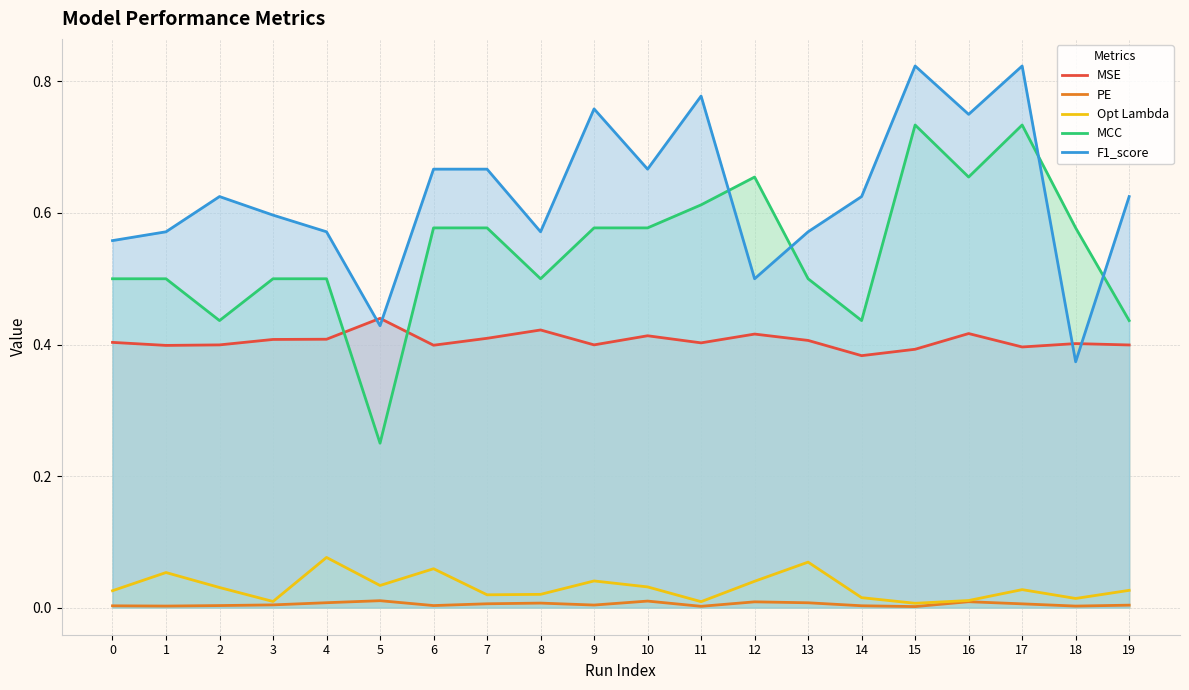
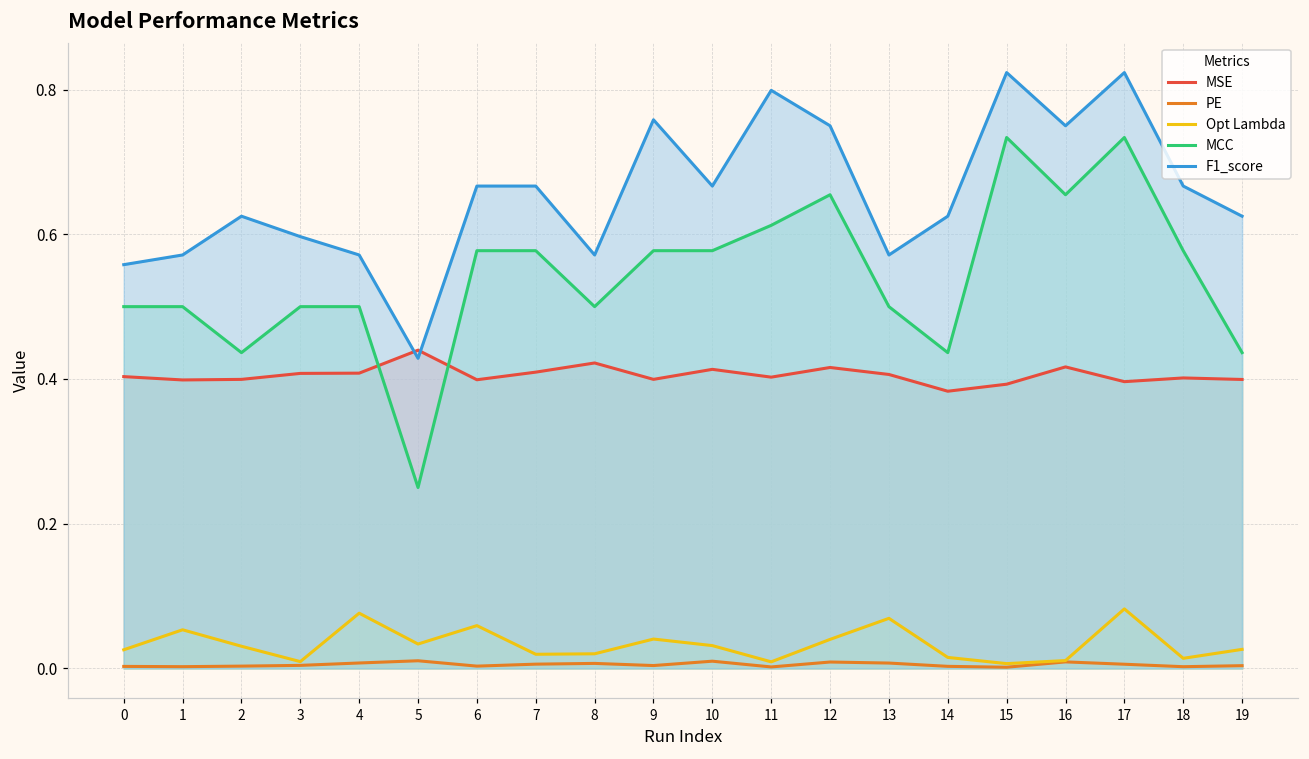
  {
    "Opt Lambda": {
      "0": 0.03,
      "1": 0.05,
      "2": 0.03,
      "3": 0.01,
      "4": 0.08,
      "5": 0.03,
      "6": 0.06,
      "7": 0.02,
      "8": 0.02,
      "9": 0.04,
      "10": 0.03,
      "11": 0.01,
      "12": 0.04,
      "13": 0.07,
      "14": 0.02,
      "15": 0.01,
-     "17": 0.03,
+     "17": 0.08,
      "18": 0.01,
      "19": 0.03
    },
    "MCC": {
      "0": 0.50,
      "1": 0.50,
      "2": 0.44,
      "3": 0.50,
      "4": 0.50,
      "5": 0.25,
      "6": 0.58,
      "7": 0.58,
      "8": 0.50,
      "9": 0.58,
      "10": 0.58,
      "11": 0.61,
      "12": 0.65,
      "13": 0.50,
      "14": 0.44,
      "15": 0.73,
      "16": 0.65,
      "17": 0.73,
      "18": 0.58,
      "19": 0.44
    },
    "F1_score": {
      "0": 0.56,
      "1": 0.57,
      "2": 0.63,
      "3": 0.60,
      "4": 0.57,
      "5": 0.43,
      "6": 0.67,
      "7": 0.67,
      "8": 0.57,
      "9": 0.76,
      "10": 0.67,
-     "11": 0.78,
-     "12": 0.50,
+     "11": 0.80,
+     "12": 0.75,
      "13": 0.57,
      "14": 0.63,
      "15": 0.82,
      "16": 0.75,
      "17": 0.82,
-     "18": 0.37,
+     "18": 0.67,
      "19": 0.63
    }
  }
